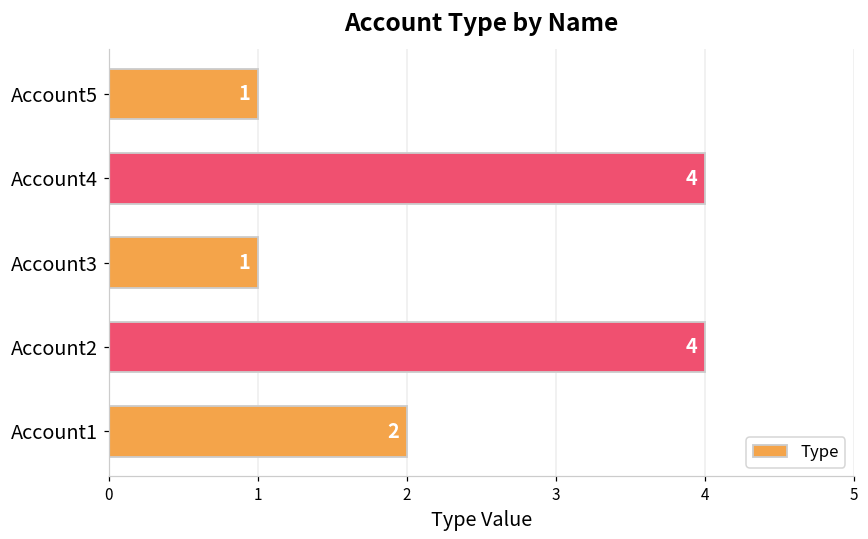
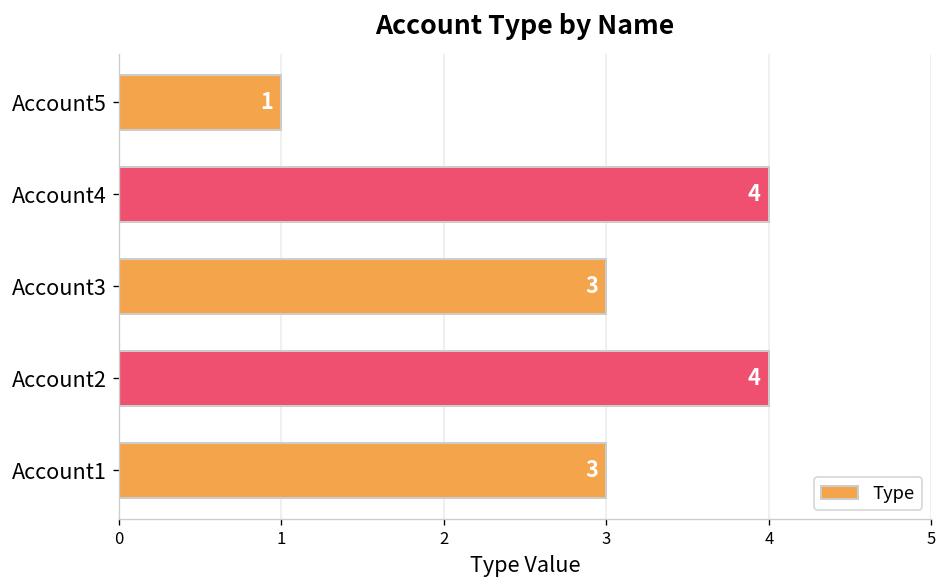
  {
    "Account5": 1,
    "Account4": 4,
-   "Account3": 1,
+   "Account3": 3,
    "Account2": 4,
-   "Account1": 2
+   "Account1": 3
  }
